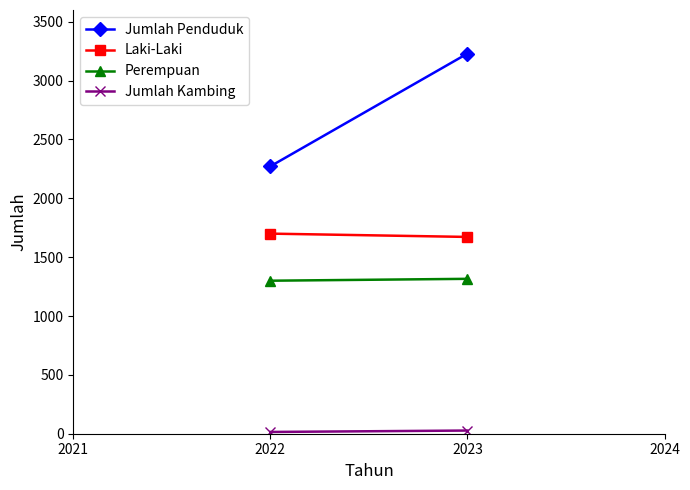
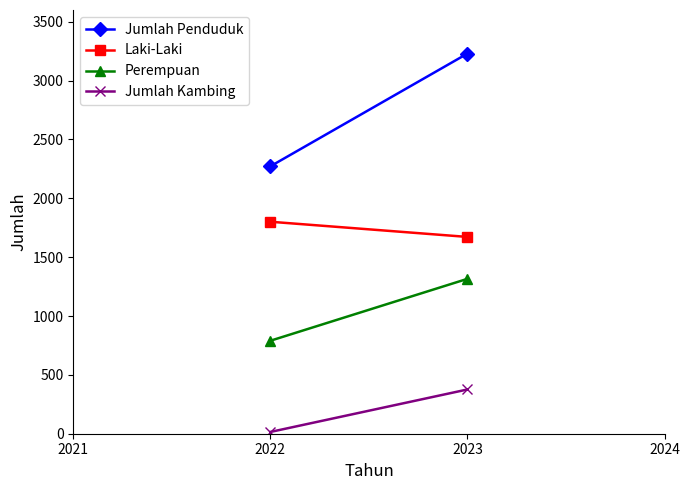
  {
    "Jumlah Penduduk": {
      "2022": 2270,
      "2023": 3230
    },
    "Laki-Laki": {
-     "2022": 1700,
+     "2022": 1800,
      "2023": 1670
    },
    "Perempuan": {
-     "2022": 1300,
+     "2022": 790,
      "2023": 1320
    },
    "Jumlah Kambing": {
      "2022": 20,
-     "2023": 30
+     "2023": 380
    }
  }
